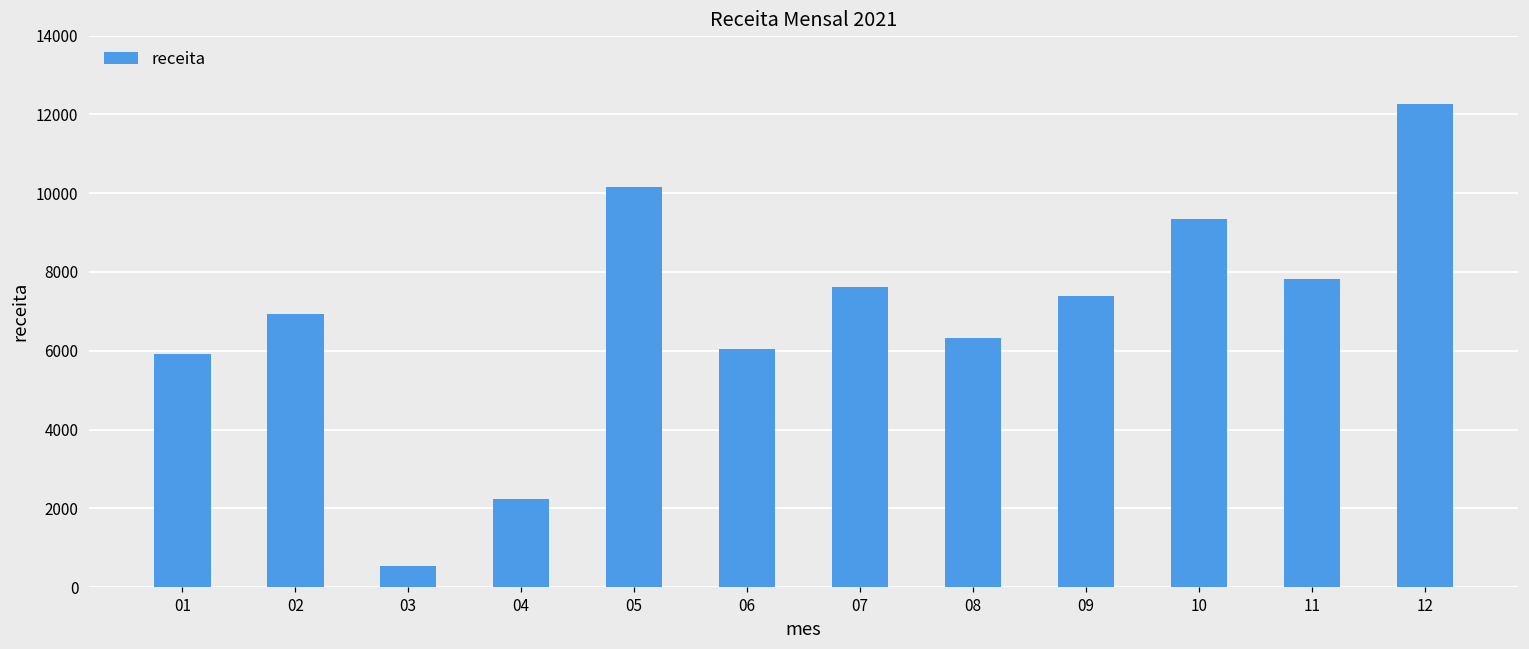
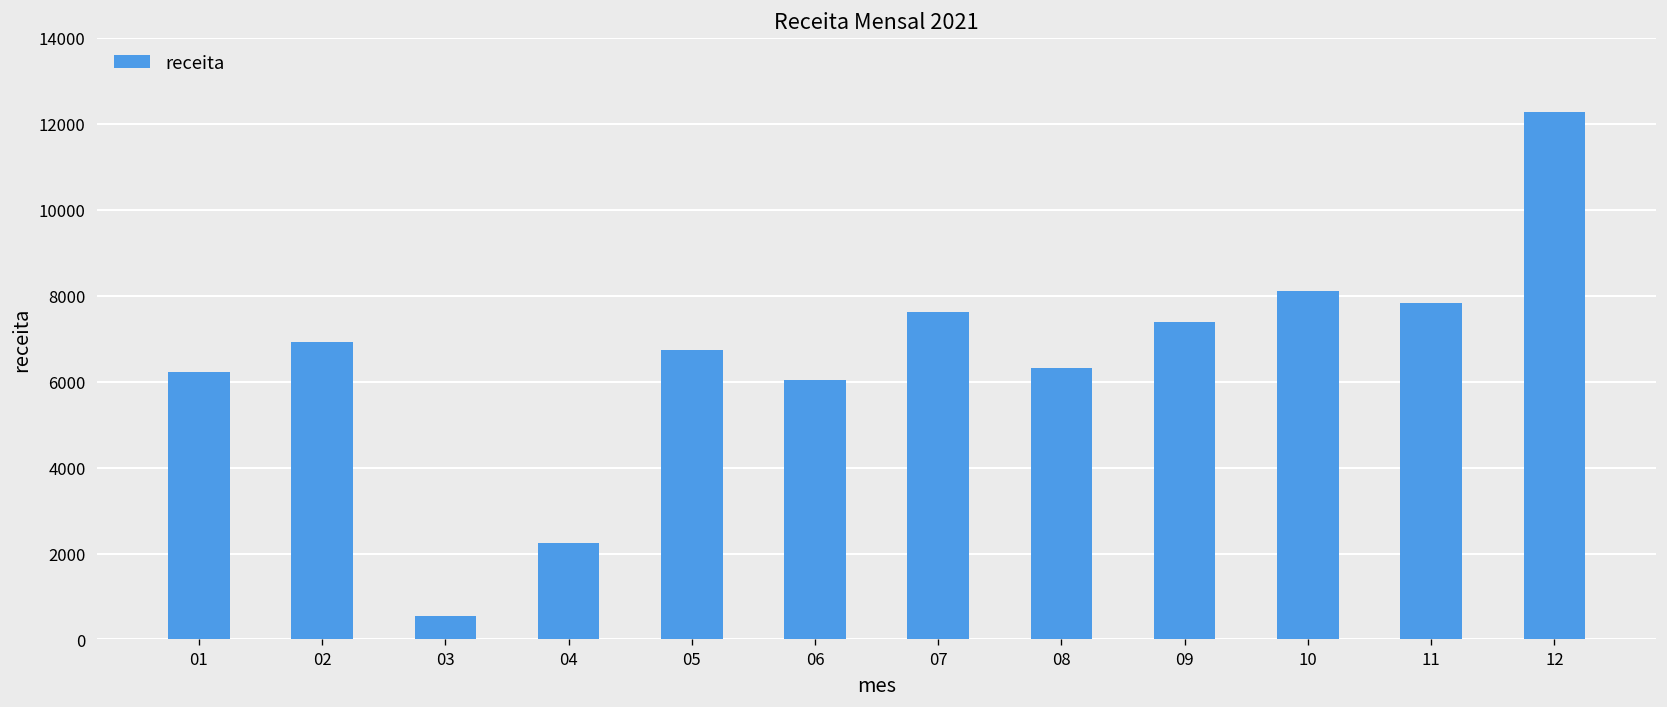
  {
-   "01": 5900,
+   "01": 6200,
    "02": 6900,
    "03": 500,
    "04": 2200,
-   "05": 10200,
+   "05": 6700,
    "06": 6000,
    "07": 7600,
    "08": 6300,
    "09": 7400,
-   "10": 9400,
+   "10": 8100,
    "11": 7800,
    "12": 12300
  }
